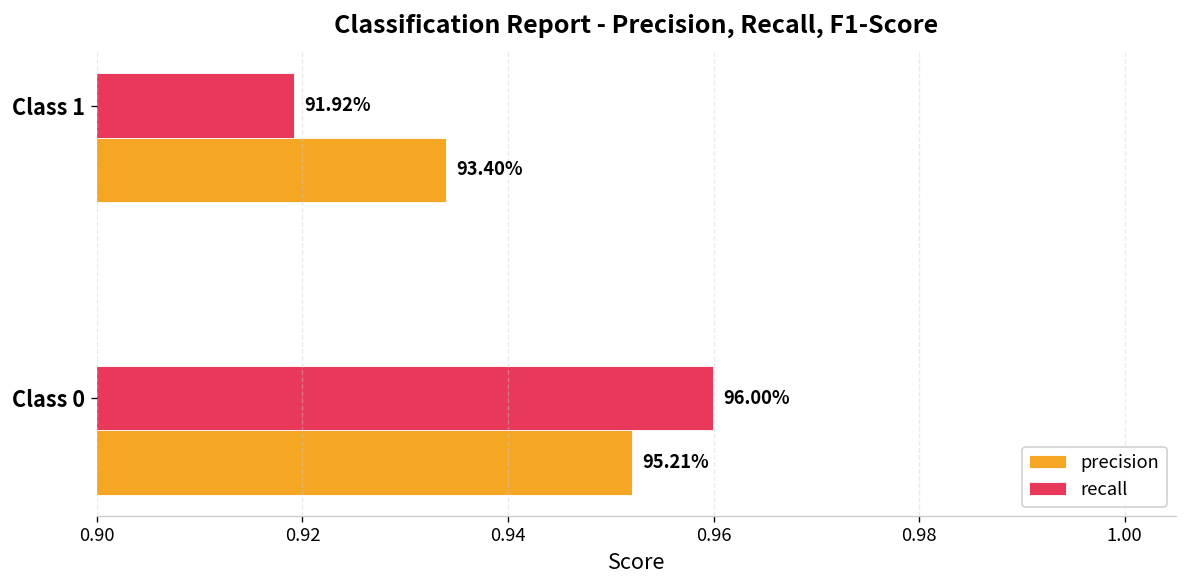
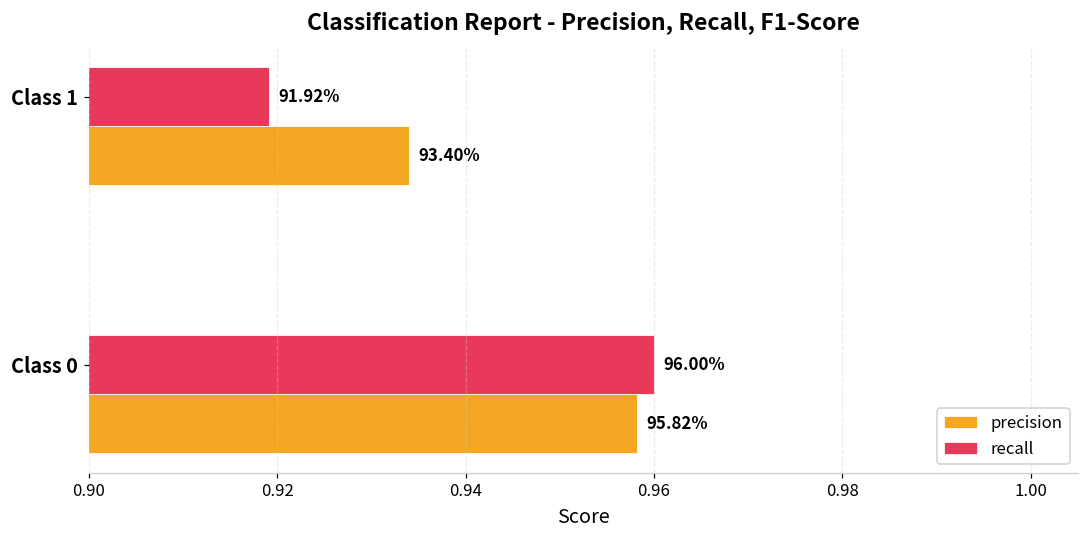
  {
    "precision": {
      "Class 1": "93.40%",
-     "Class 0": "95.21%"
+     "Class 0": "95.82%"
    },
    "recall": {
      "Class 1": "91.92%",
      "Class 0": "96.00%"
    }
  }
